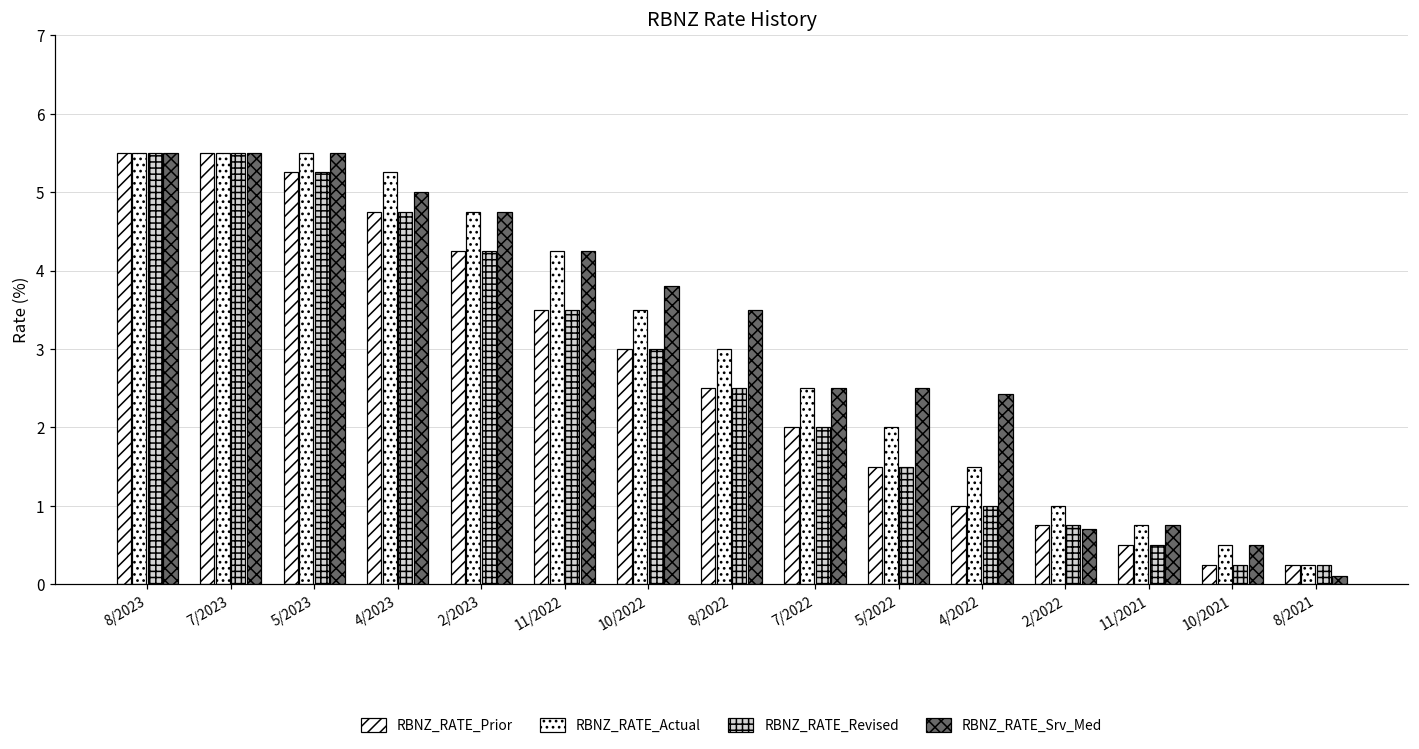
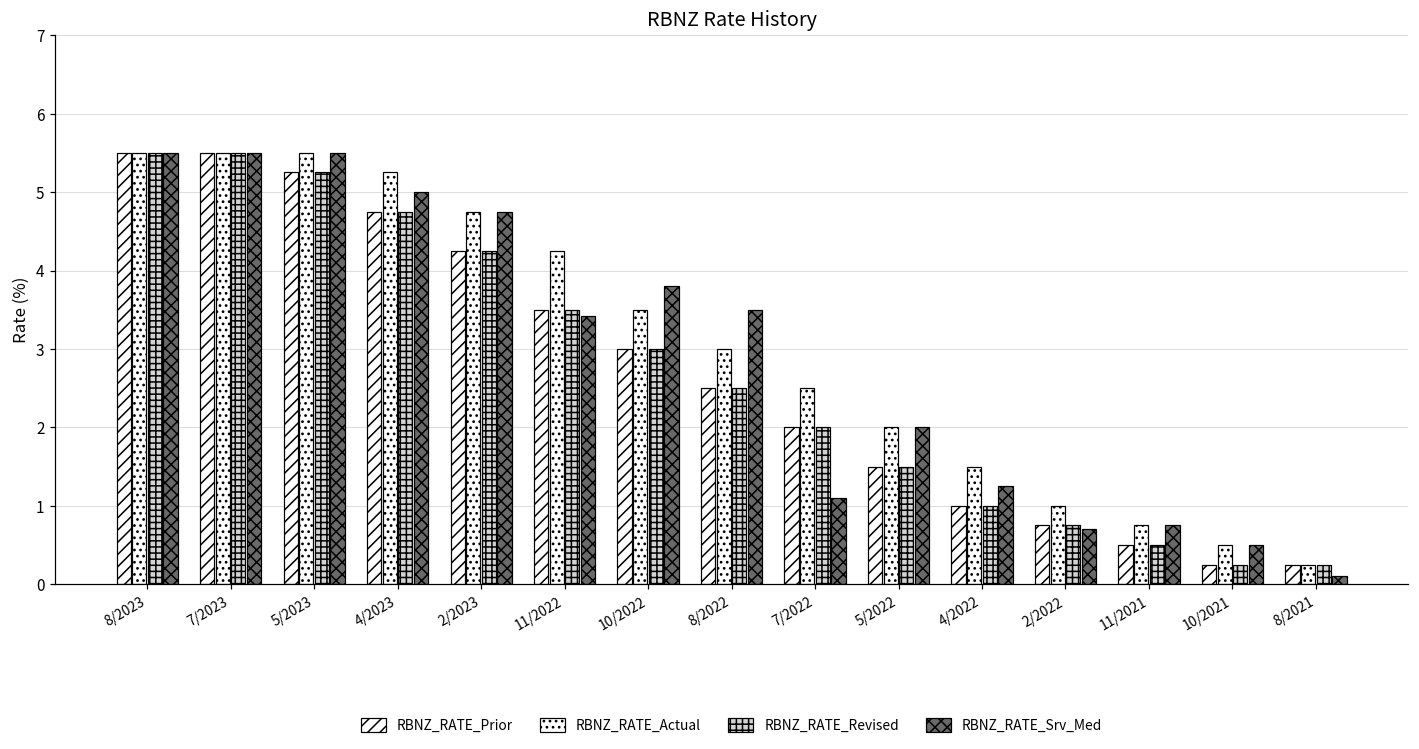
  {
    "RBNZ_RATE_Revised": {
      "8/2023": 5.5,
      "7/2023": 5.5,
      "5/2023": 5.3,
      "4/2023": 4.8,
      "2/2023": 4.3,
      "11/2022": 3.5,
      "10/2022": 3.0,
      "8/2022": 2.5,
      "7/2022": 2.0,
      "5/2022": 1.5,
      "4/2022": 1.0,
      "2/2022": 0.8,
      "11/2021": 0.5,
      "10/2021": 0.3,
      "8/2021": 0.3
    },
    "RBNZ_RATE_Srv_Med": {
      "8/2023": 5.5,
      "7/2023": 5.5,
      "5/2023": 5.5,
      "4/2023": 5.0,
      "2/2023": 4.8,
-     "11/2022": 4.3,
+     "11/2022": 3.4,
      "10/2022": 3.8,
      "8/2022": 3.5,
-     "7/2022": 2.5,
-     "5/2022": 2.5,
-     "4/2022": 2.4,
+     "7/2022": 1.1,
+     "5/2022": 2.0,
+     "4/2022": 1.3,
      "2/2022": 0.7,
      "11/2021": 0.8,
      "10/2021": 0.5,
      "8/2021": 0.1
    }
  }
